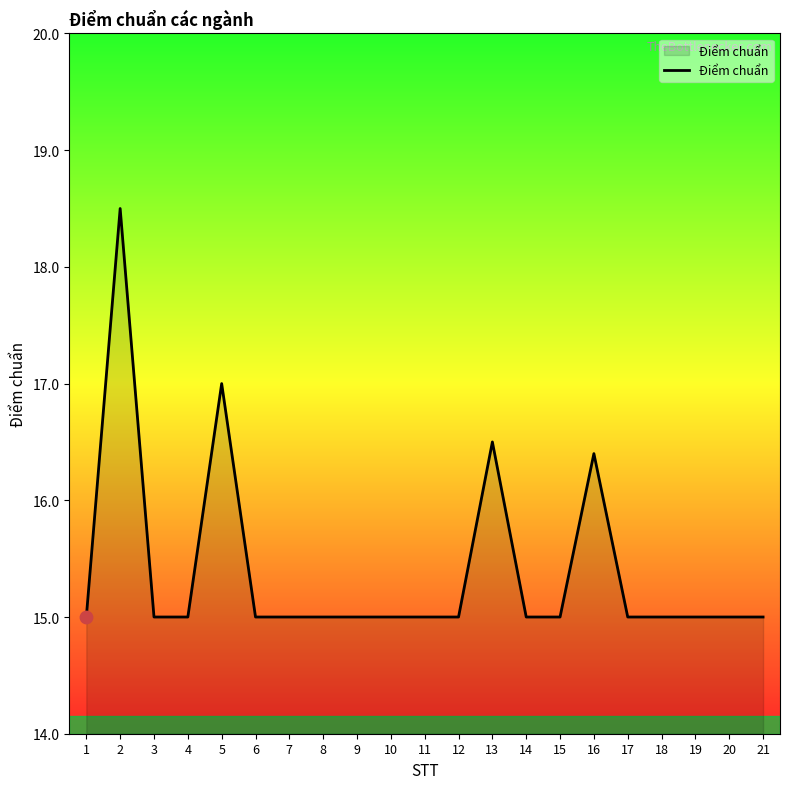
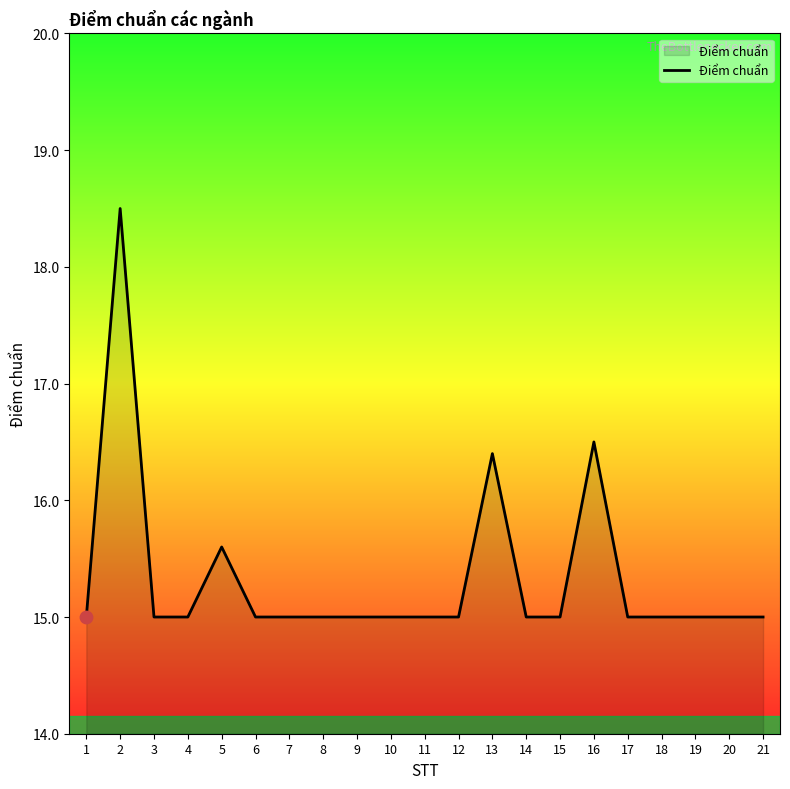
  {
    "Điểm chuẩn": {
      "2": 18.5,
      "3": 15.0,
      "4": 15.0,
-     "5": 17.0,
+     "5": 15.6,
      "6": 15.0,
      "7": 15.0,
      "8": 15.0,
      "9": 15.0,
      "10": 15.0,
      "11": 15.0,
      "12": 15.0,
-     "13": 16.5,
+     "13": 16.4,
      "14": 15.0,
      "15": 15.0,
-     "16": 16.4,
+     "16": 16.5,
      "17": 15.0,
      "18": 15.0,
      "19": 15.0,
      "20": 15.0,
      "21": 15.0
    }
  }
